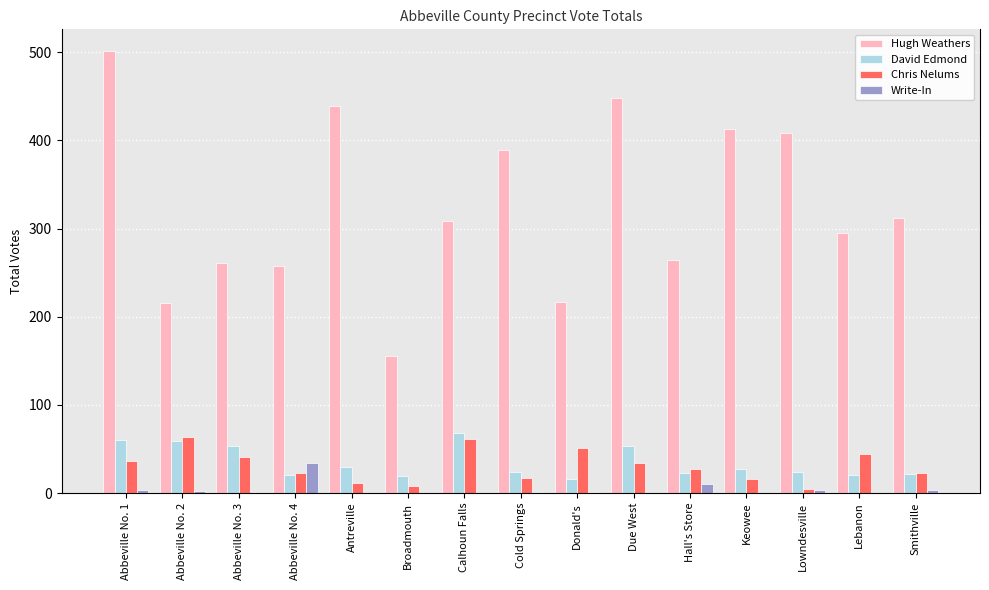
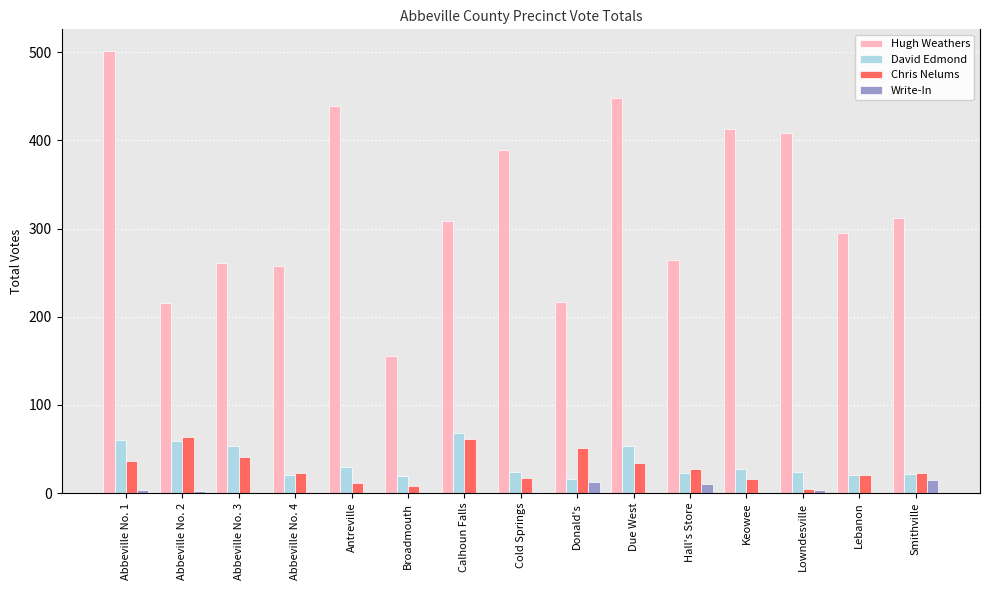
  {
    "Hugh Weathers": {
      "Abbeville No. 1": 500,
      "Abbeville No. 2": 220,
      "Abbeville No. 3": 260,
      "Abbeville No. 4": 260,
      "Antreville": 440,
      "Broadmouth": 160,
      "Calhoun Falls": 310,
      "Cold Springs": 390,
      "Donald's": 220,
      "Due West": 450,
      "Hall's Store": 260,
      "Keowee": 410,
      "Lowndesville": 410,
      "Lebanon": 300,
      "Smithville": 310
    },
    "David Edmond": {
      "Abbeville No. 1": 60,
      "Abbeville No. 2": 60,
      "Abbeville No. 3": 50,
      "Abbeville No. 4": 20,
      "Antreville": 30,
      "Broadmouth": 20,
      "Calhoun Falls": 70,
      "Cold Springs": 20,
      "Donald's": 20,
      "Due West": 50,
      "Hall's Store": 20,
      "Keowee": 30,
      "Lowndesville": 20,
      "Lebanon": 20,
      "Smithville": 20
    },
    "Chris Nelums": {
      "Abbeville No. 1": 40,
      "Abbeville No. 2": 60,
      "Abbeville No. 3": 40,
      "Abbeville No. 4": 20,
      "Antreville": 10,
      "Broadmouth": 10,
      "Calhoun Falls": 60,
      "Cold Springs": 20,
      "Donald's": 50,
      "Due West": 30,
      "Hall's Store": 30,
      "Keowee": 20,
      "Lowndesville": 10,
-     "Lebanon": 40,
+     "Lebanon": 20,
      "Smithville": 20
    },
    "Write-In": {
      "Abbeville No. 1": 0,
      "Abbeville No. 3": 0,
-     "Abbeville No. 4": 30,
+     "Abbeville No. 4": 0,
      "Antreville": 0,
      "Broadmouth": 0,
      "Calhoun Falls": 0,
-     "Donald's": 0,
+     "Donald's": 10,
      "Due West": 0,
      "Hall's Store": 10,
      "Keowee": 0,
      "Lowndesville": 0,
      "Lebanon": 0,
-     "Smithville": 0
+     "Smithville": 20
    }
  }
